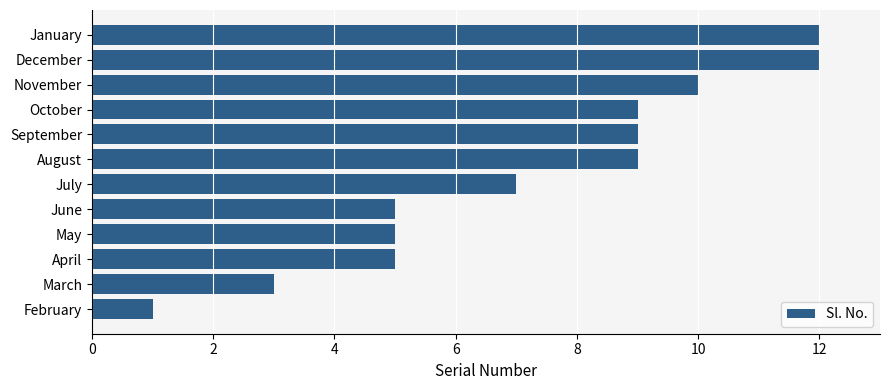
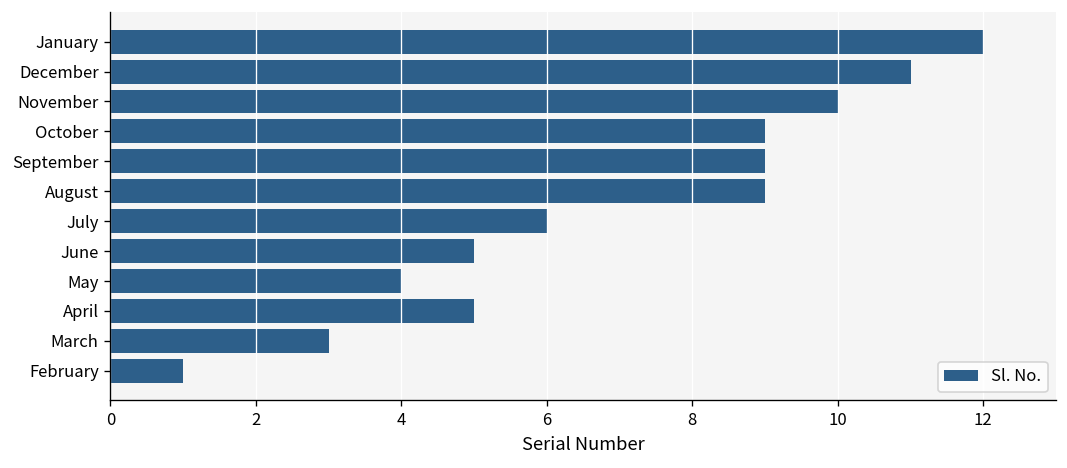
  {
    "January": 12,
-   "December": 12,
+   "December": 11,
    "November": 10,
    "October": 9,
    "September": 9,
    "August": 9,
-   "July": 7,
+   "July": 6,
    "June": 5,
-   "May": 5,
+   "May": 4,
    "April": 5,
    "March": 3,
    "February": 1
  }
